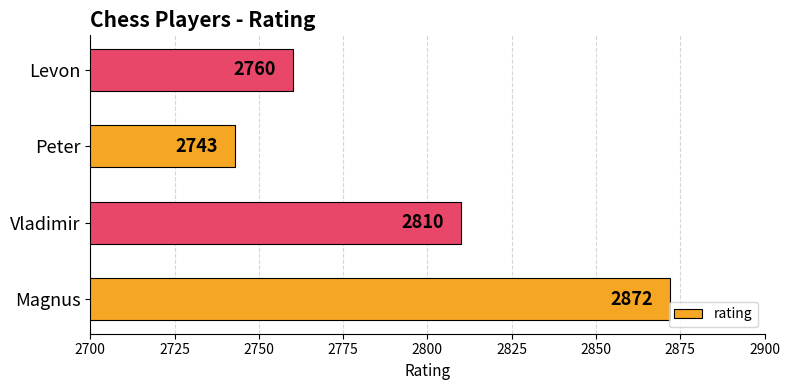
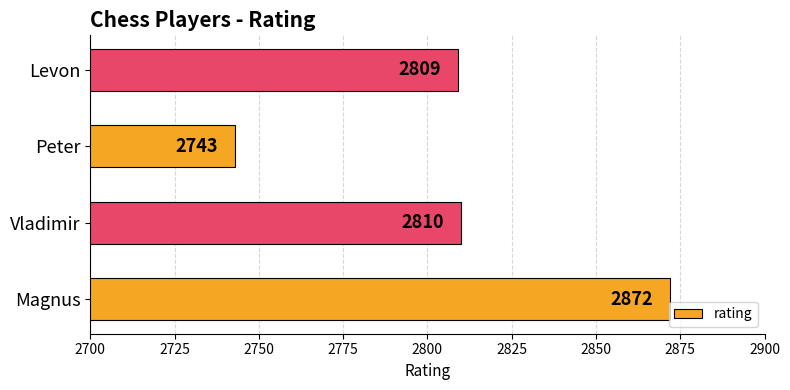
  {
-   "Levon": 2760,
+   "Levon": 2809,
    "Peter": 2743,
    "Vladimir": 2810,
    "Magnus": 2872
  }
